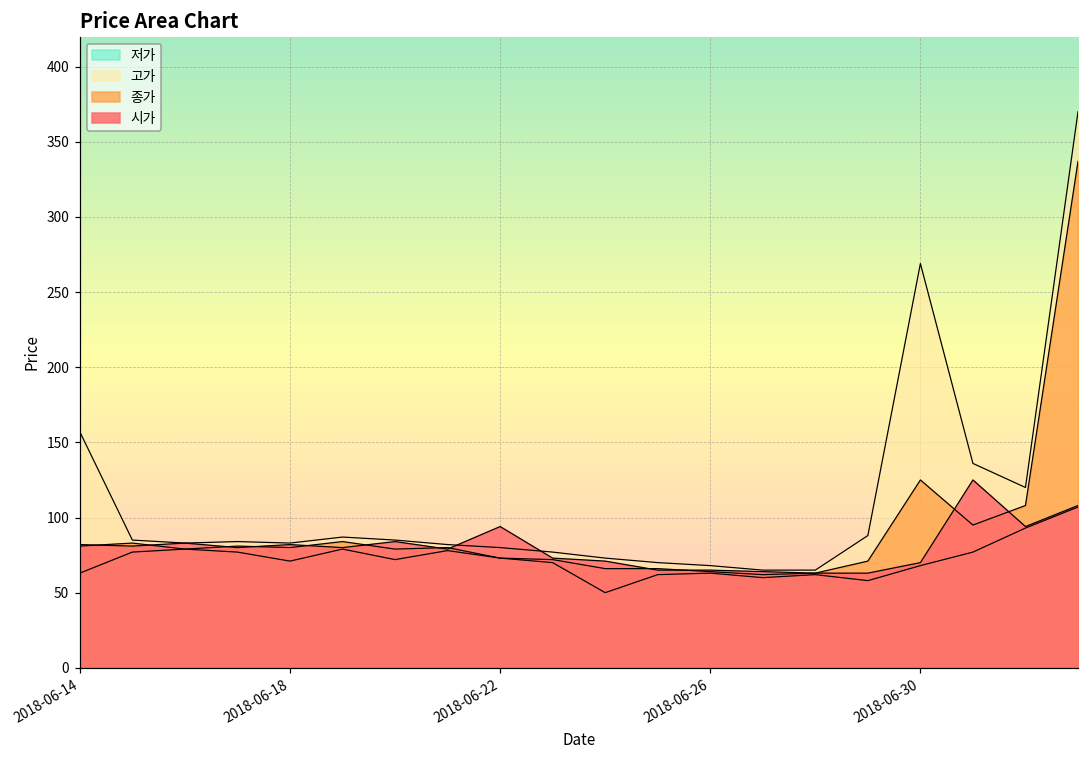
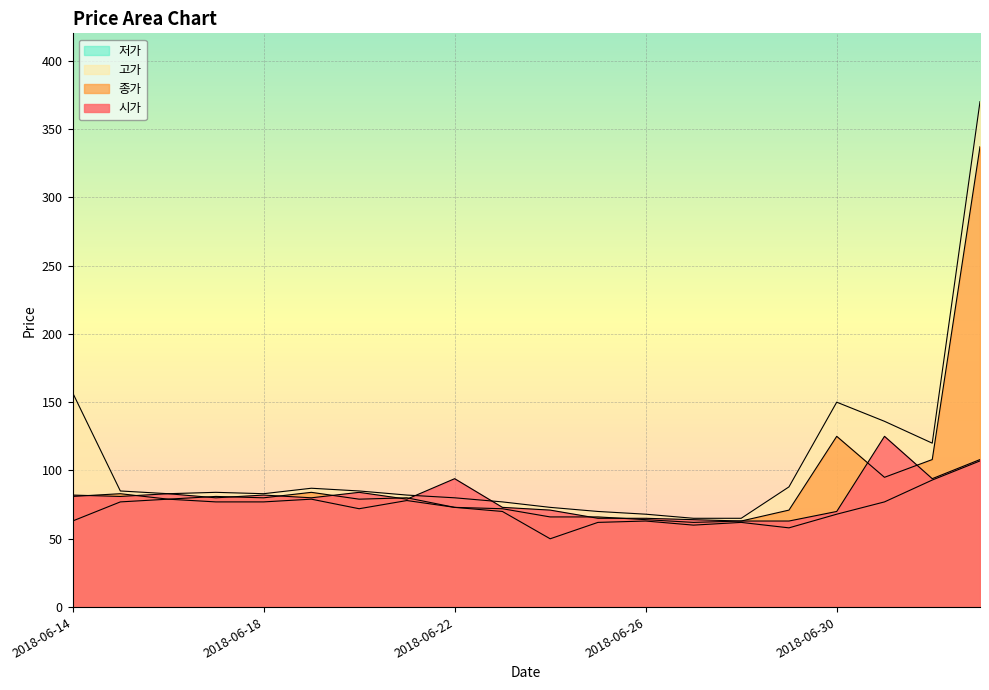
  {
    "저가": {
      "2018-06-14": 63,
-     "2018-06-18": 71,
+     "2018-06-18": 77,
      "2018-06-30": 68
    },
    "고가": {
      "2018-06-14": 157,
      "2018-06-22": 80,
      "2018-06-26": 68,
-     "2018-06-30": 269
+     "2018-06-30": 150
    },
    "종가": {
      "2018-06-18": 80,
      "2018-06-30": 125
    },
    "시가": {
      "2018-06-22": 94,
      "2018-06-30": 70
    }
  }
